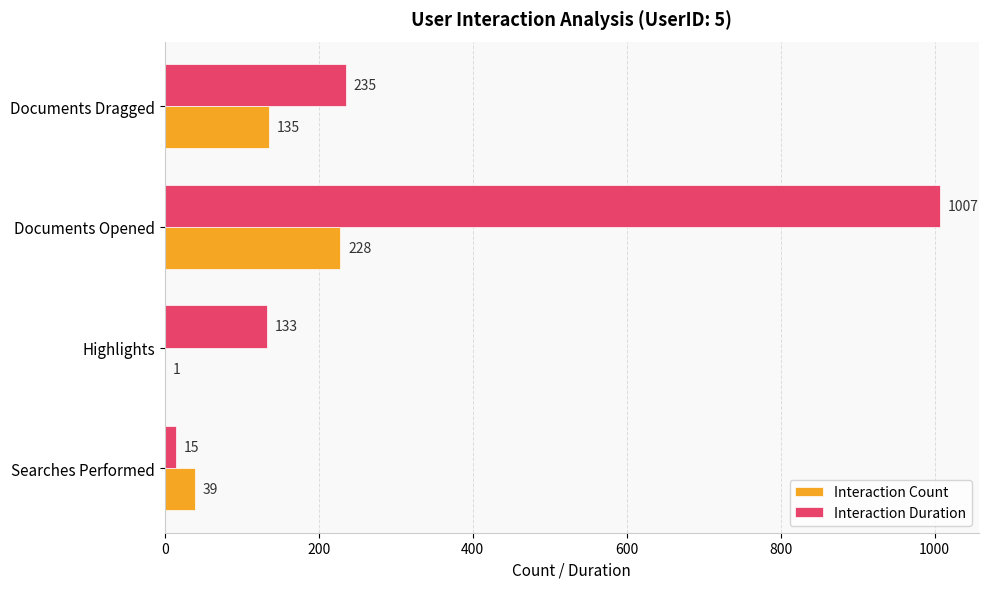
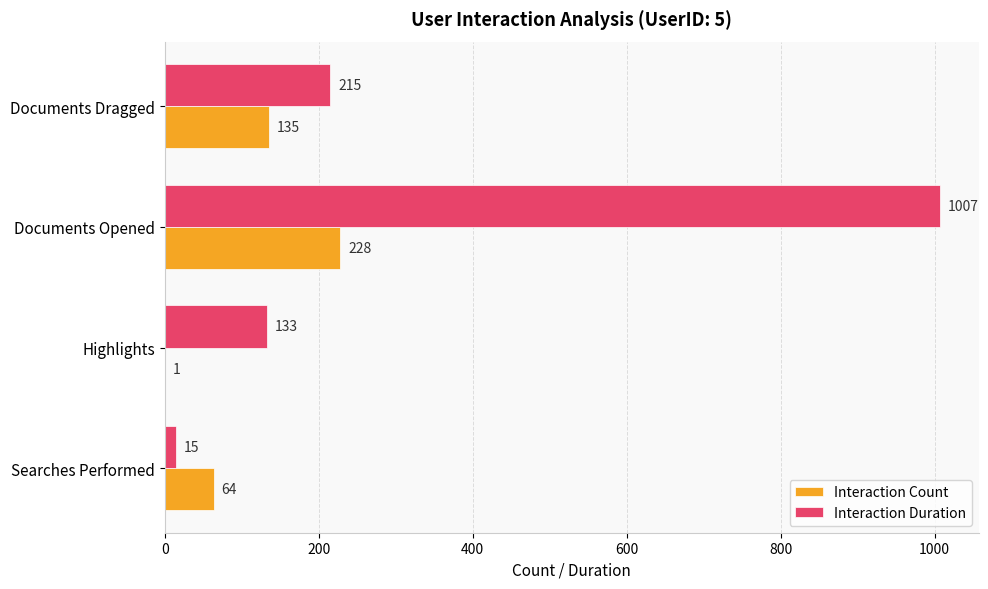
  {
    "Interaction Count": {
      "Documents Dragged": 135,
      "Documents Opened": 228,
      "Highlights": 1,
-     "Searches Performed": 39
+     "Searches Performed": 64
    },
    "Interaction Duration": {
-     "Documents Dragged": 235,
+     "Documents Dragged": 215,
      "Documents Opened": 1007,
      "Highlights": 133,
      "Searches Performed": 15
    }
  }
